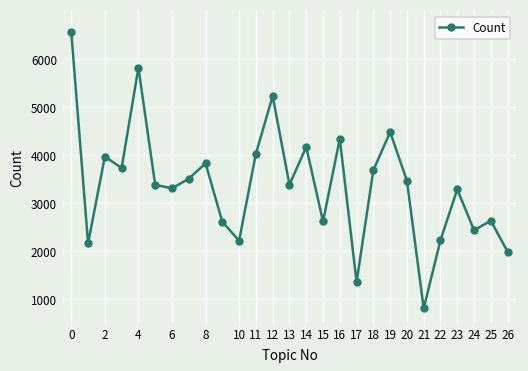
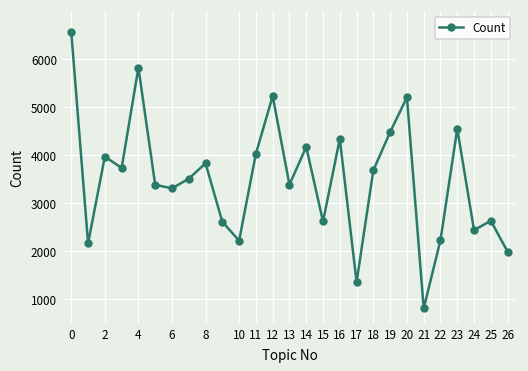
  {
    "0": 6600,
    "2": 4000,
    "4": 5800,
    "6": 3300,
    "8": 3800,
    "10": 2200,
    "11": 4000,
    "12": 5200,
    "13": 3400,
    "14": 4200,
    "15": 2600,
    "16": 4300,
    "17": 1300,
    "18": 3700,
    "19": 4500,
-   "20": 3500,
+   "20": 5200,
    "21": 800,
    "22": 2200,
-   "23": 3300,
+   "23": 4500,
    "24": 2400,
    "25": 2600,
    "26": 2000
  }
